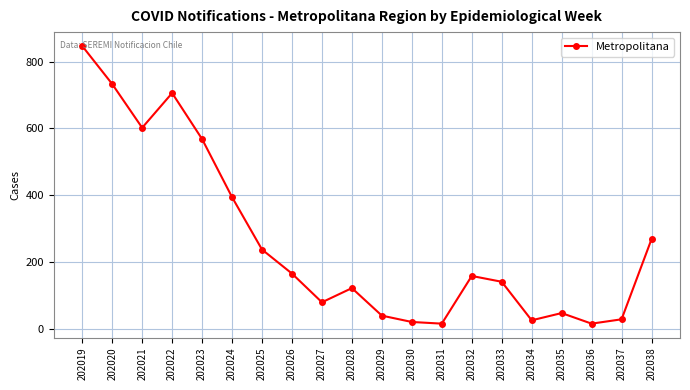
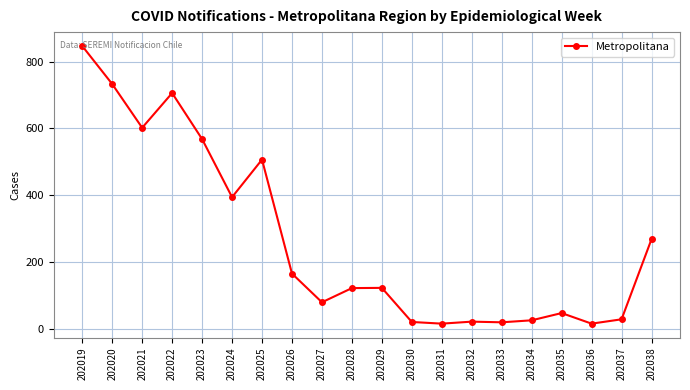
  {
    "202019": 850,
    "202020": 730,
    "202021": 600,
    "202022": 710,
    "202023": 570,
    "202024": 390,
-   "202025": 240,
+   "202025": 510,
    "202026": 170,
    "202027": 80,
    "202028": 120,
-   "202029": 40,
+   "202029": 120,
    "202030": 20,
    "202031": 20,
-   "202032": 160,
-   "202033": 140,
+   "202032": 20,
+   "202033": 20,
    "202034": 30,
    "202035": 50,
    "202036": 20,
    "202037": 30,
    "202038": 270
  }
